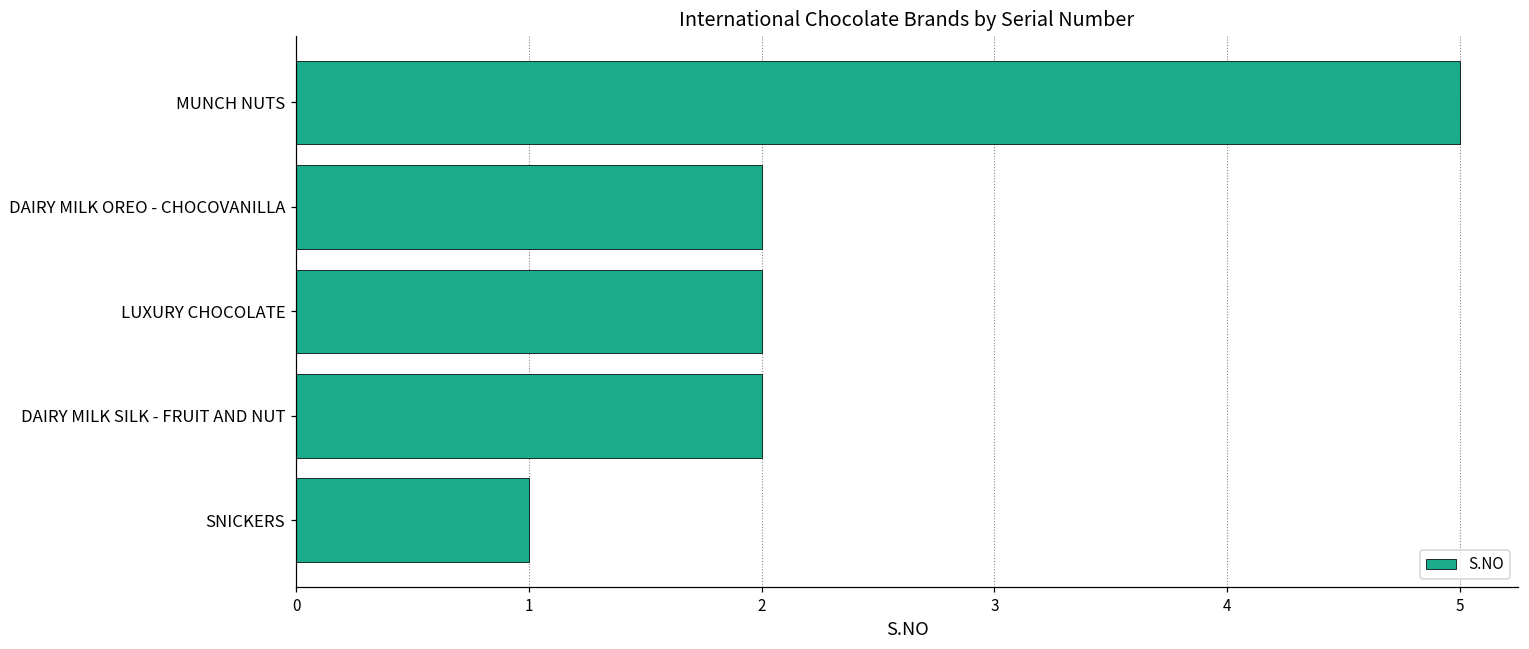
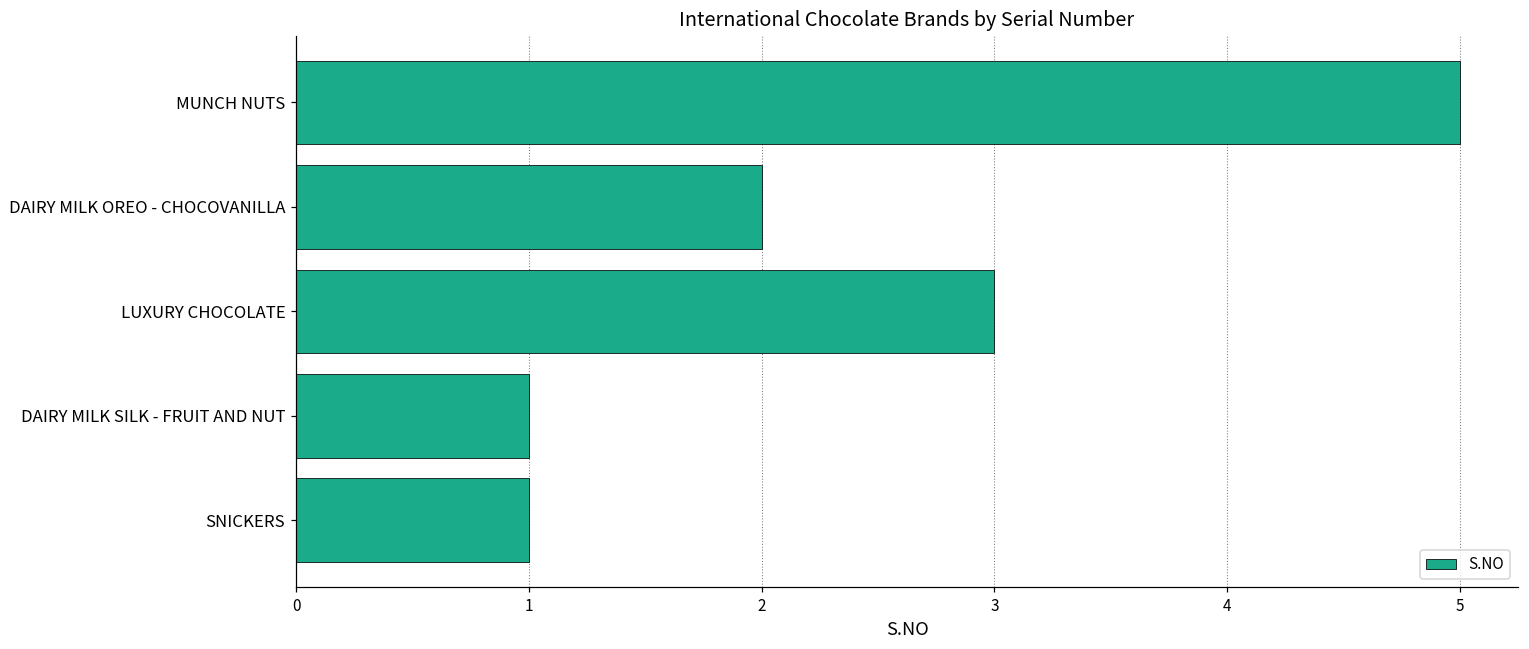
  {
    "MUNCH NUTS": 5,
    "DAIRY MILK OREO - CHOCOVANILLA": 2,
-   "LUXURY CHOCOLATE": 2,
-   "DAIRY MILK SILK - FRUIT AND NUT": 2,
+   "LUXURY CHOCOLATE": 3,
+   "DAIRY MILK SILK - FRUIT AND NUT": 1,
    "SNICKERS": 1
  }
